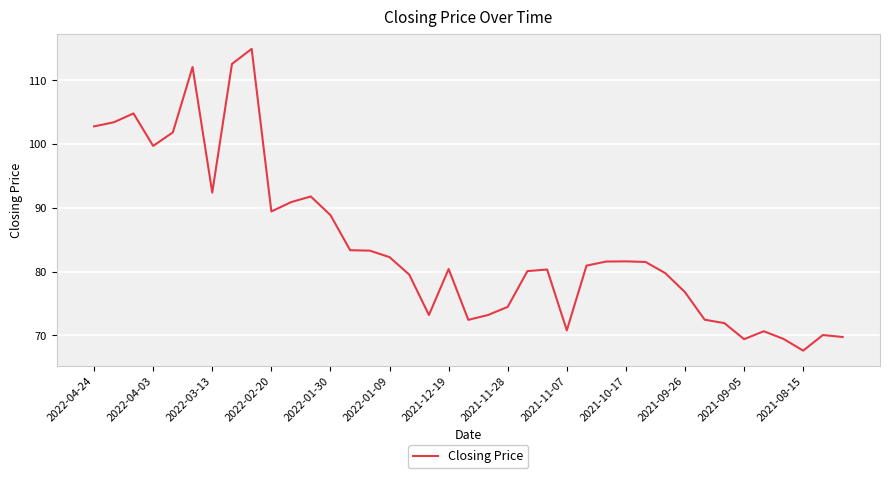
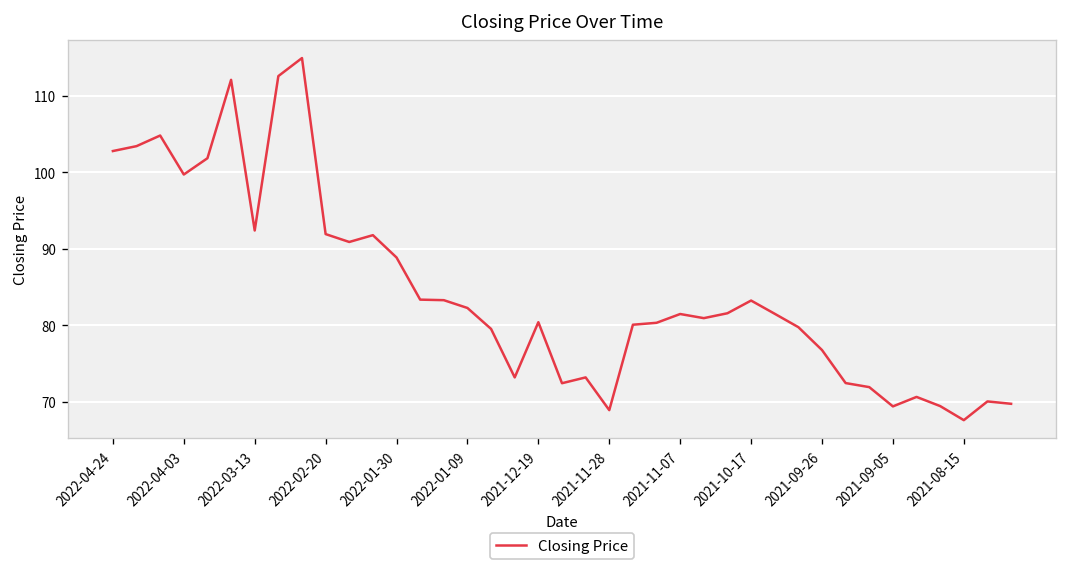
  {
    "2022-04-24": 103,
    "2022-04-03": 100,
    "2022-03-13": 92,
-   "2022-02-20": 89,
+   "2022-02-20": 92,
    "2022-01-30": 89,
    "2022-01-09": 82,
    "2021-12-19": 80,
-   "2021-11-28": 74,
-   "2021-11-07": 71,
-   "2021-10-17": 82,
+   "2021-11-28": 69,
+   "2021-11-07": 81,
+   "2021-10-17": 83,
    "2021-09-26": 77,
    "2021-09-05": 69,
    "2021-08-15": 68
  }
